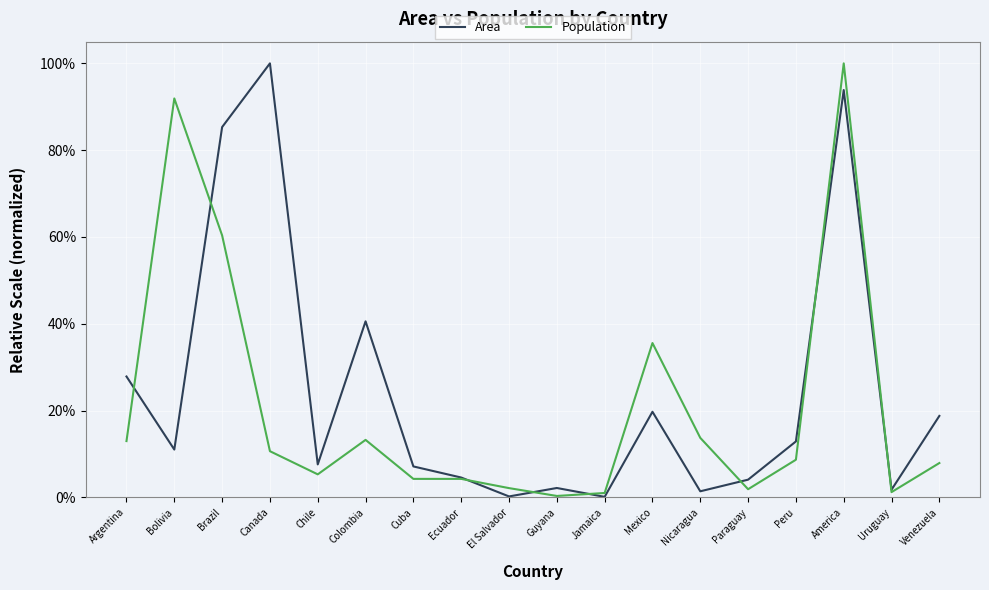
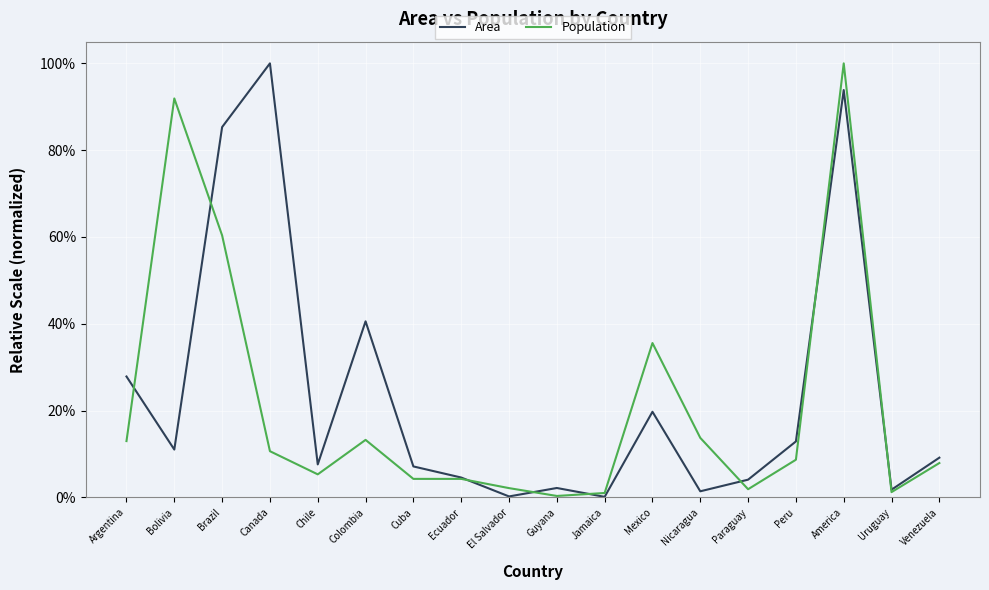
  {
    "Area": {
      "Argentina": "28%",
      "Bolivia": "11%",
      "Brazil": "85%",
      "Canada": "100%",
      "Chile": "8%",
      "Colombia": "41%",
      "Cuba": "7%",
      "El Salvador": "0%",
      "Guyana": "2%",
      "Jamaica": "0%",
      "Mexico": "20%",
      "Nicaragua": "1%",
      "Paraguay": "4%",
      "Peru": "13%",
      "America": "94%",
-     "Venezuela": "19%"
+     "Venezuela": "9%"
    },
    "Population": {
      "Argentina": "13%",
      "Bolivia": "92%",
      "Brazil": "60%",
      "Canada": "11%",
      "Chile": "5%",
      "Colombia": "13%",
      "Cuba": "4%",
      "El Salvador": "2%",
      "Guyana": "0%",
      "Jamaica": "1%",
      "Mexico": "36%",
      "Nicaragua": "14%",
      "Paraguay": "2%",
      "Peru": "9%",
      "America": "100%",
      "Venezuela": "8%"
    }
  }
